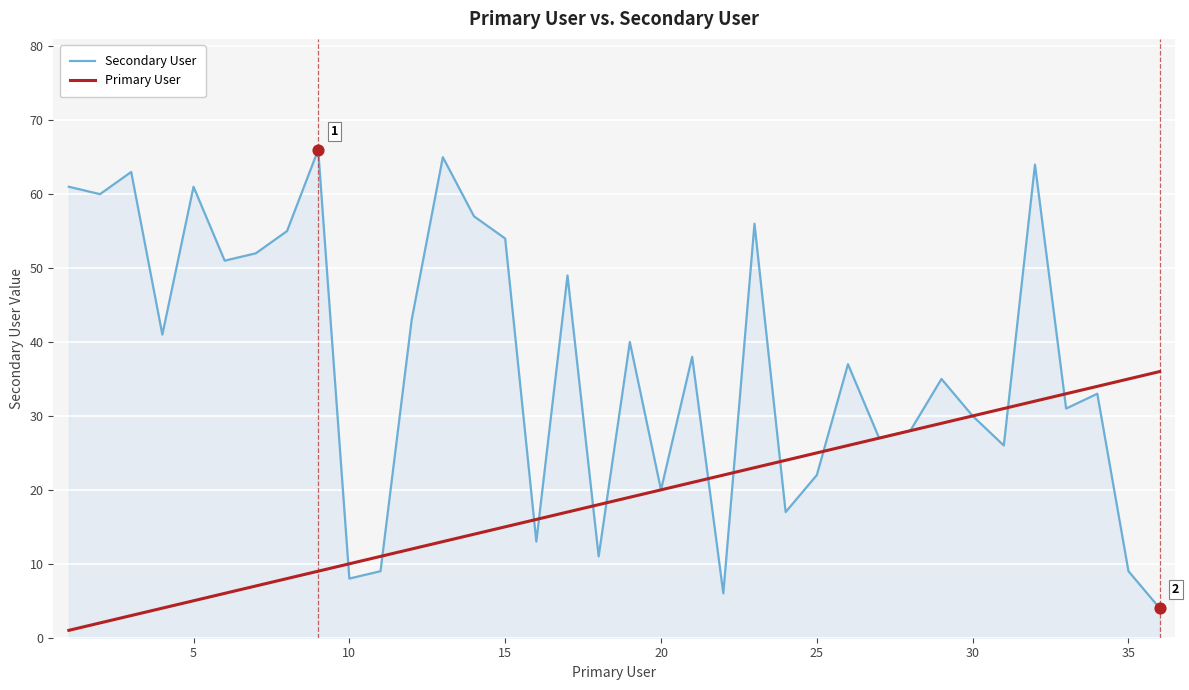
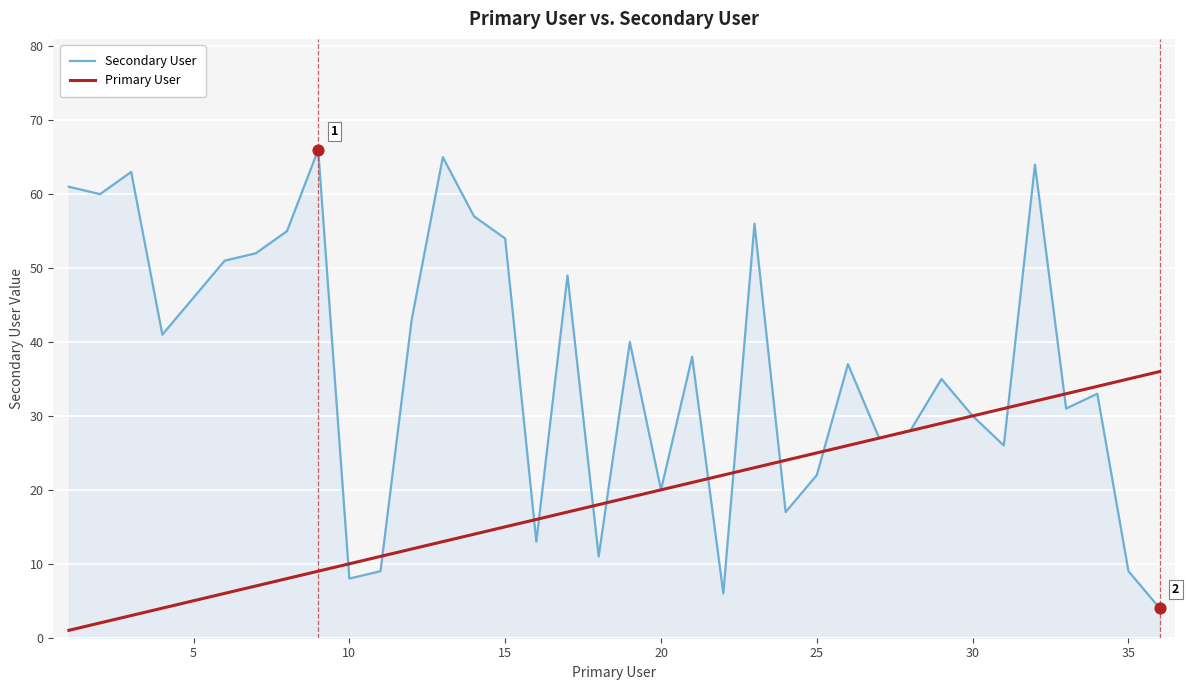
  {
    "Secondary User": {
-     "5": 61,
+     "5": 46,
      "10": 8,
      "15": 54,
      "25": 22,
      "35": 9
    }
  }
